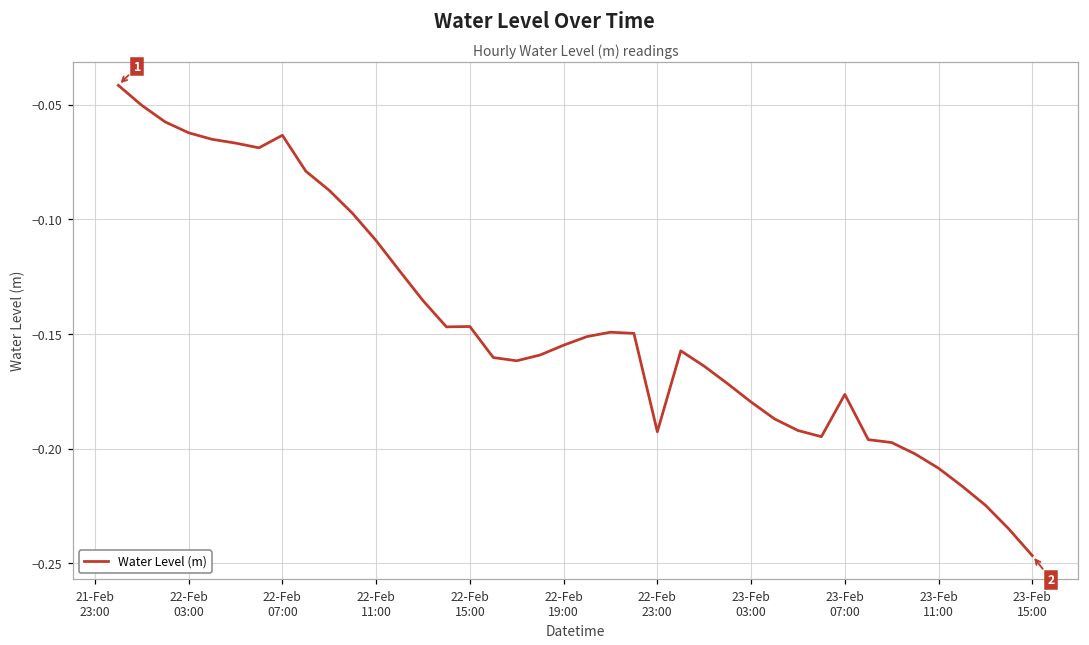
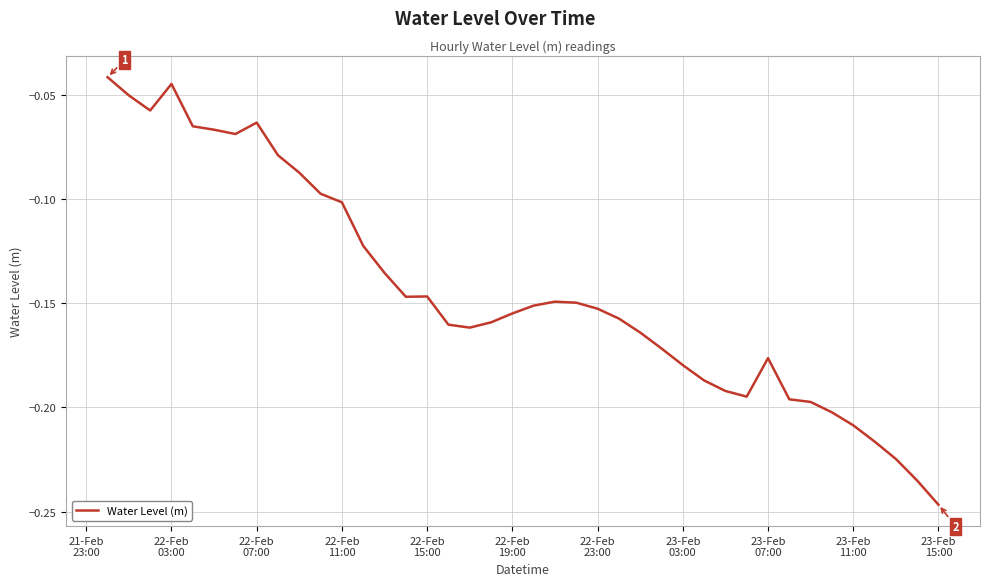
  {
-   "22-Feb 03:00": -0.062,
+   "22-Feb 03:00": -0.045,
    "22-Feb 07:00": -0.063,
-   "22-Feb 11:00": -0.109,
+   "22-Feb 11:00": -0.102,
    "22-Feb 15:00": -0.147,
    "22-Feb 19:00": -0.155,
-   "22-Feb 23:00": -0.193,
+   "22-Feb 23:00": -0.153,
    "23-Feb 03:00": -0.180,
    "23-Feb 07:00": -0.176,
    "23-Feb 11:00": -0.209,
    "23-Feb 15:00": -0.247
  }
